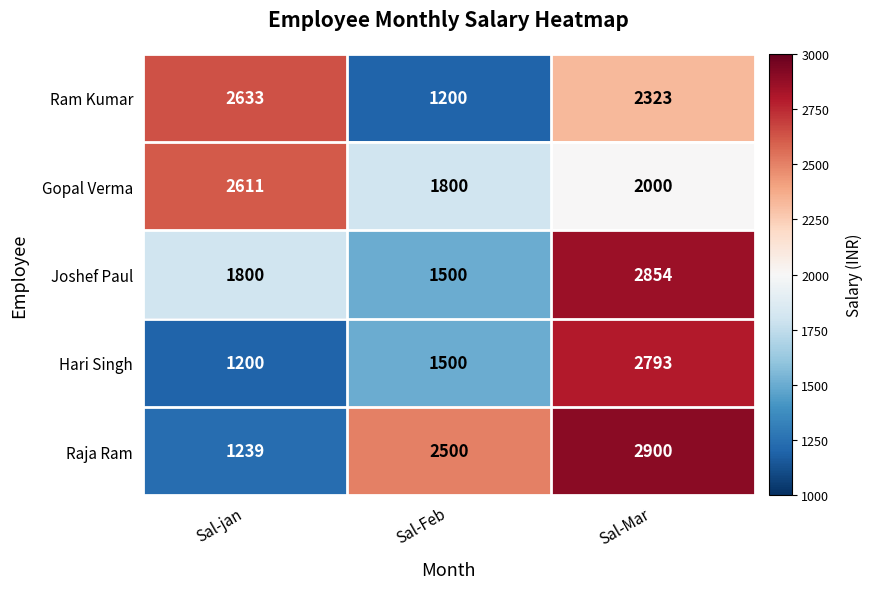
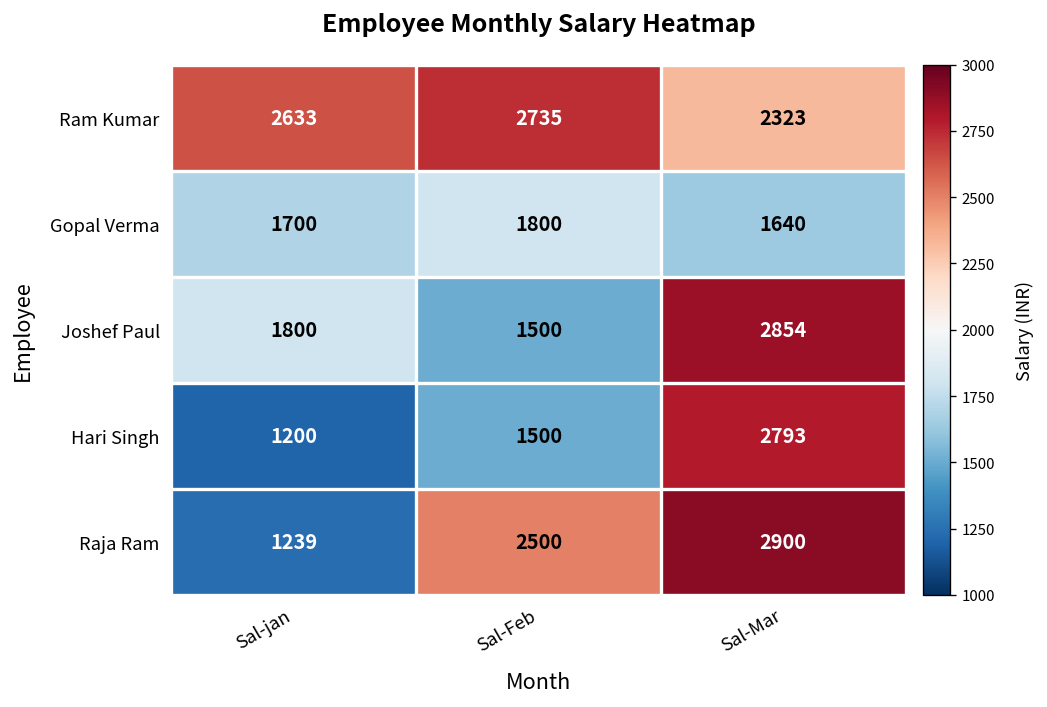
  {
    "Ram Kumar": {
      "Sal-jan": 2633,
-     "Sal-Feb": 1200,
+     "Sal-Feb": 2735,
      "Sal-Mar": 2323
    },
    "Gopal Verma": {
-     "Sal-jan": 2611,
+     "Sal-jan": 1700,
      "Sal-Feb": 1800,
-     "Sal-Mar": 2000
+     "Sal-Mar": 1640
    },
    "Joshef Paul": {
      "Sal-jan": 1800,
      "Sal-Feb": 1500,
      "Sal-Mar": 2854
    },
    "Hari Singh": {
      "Sal-jan": 1200,
      "Sal-Feb": 1500,
      "Sal-Mar": 2793
    },
    "Raja Ram": {
      "Sal-jan": 1239,
      "Sal-Feb": 2500,
      "Sal-Mar": 2900
    }
  }
